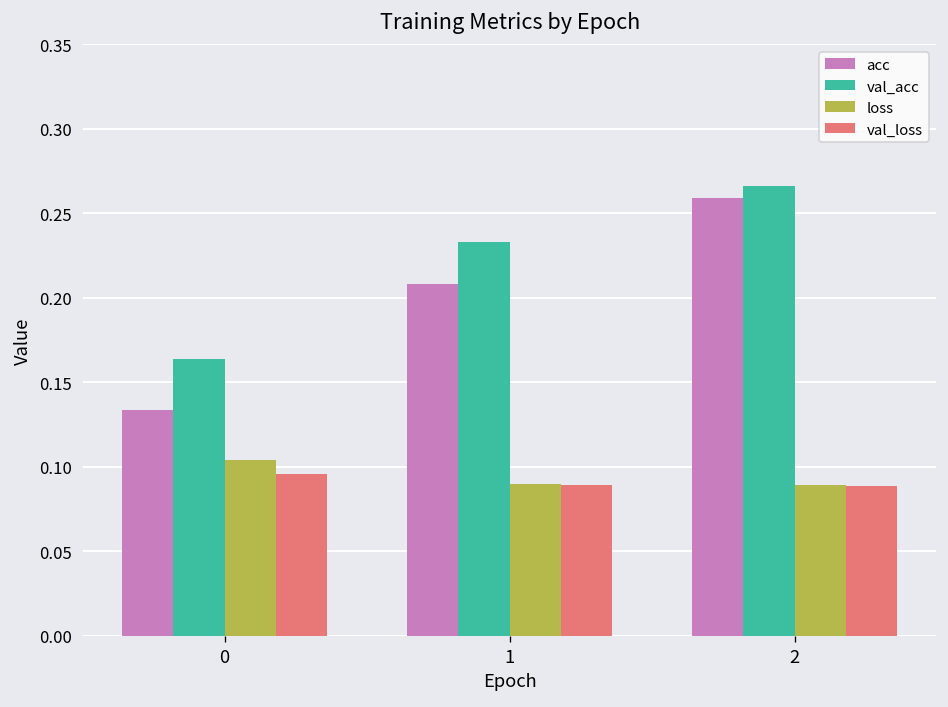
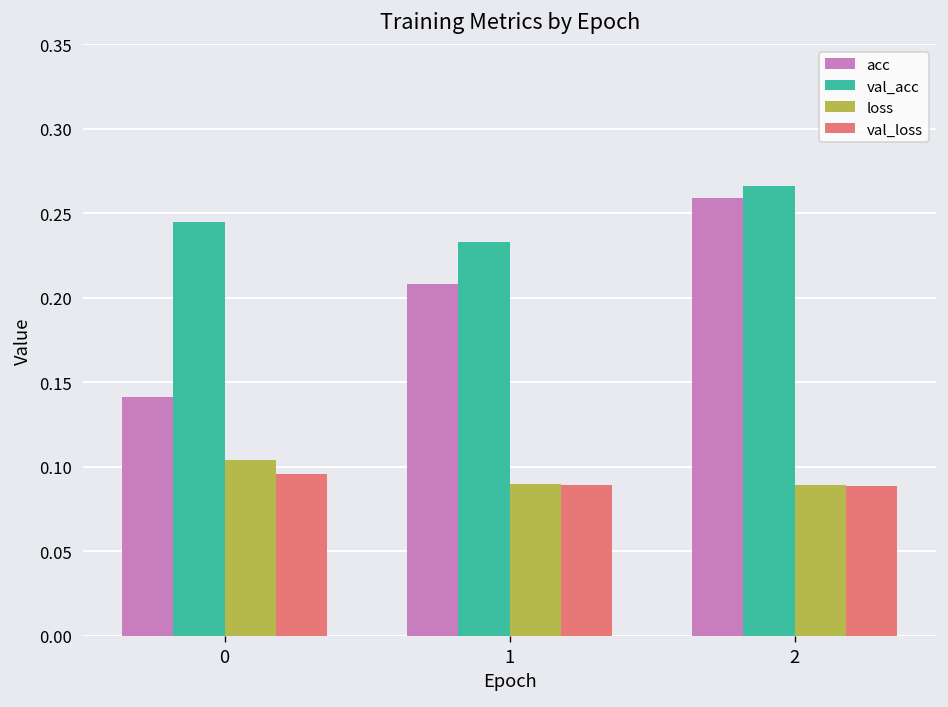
  {
    "acc": {
-     "0": 0.134,
+     "0": 0.141,
      "1": 0.209,
      "2": 0.259
    },
    "val_acc": {
-     "0": 0.164,
+     "0": 0.245,
      "1": 0.233,
      "2": 0.266
    },
    "loss": {
      "0": 0.104,
      "1": 0.090,
      "2": 0.089
    },
    "val_loss": {
      "0": 0.096,
      "1": 0.090,
      "2": 0.089
    }
  }
